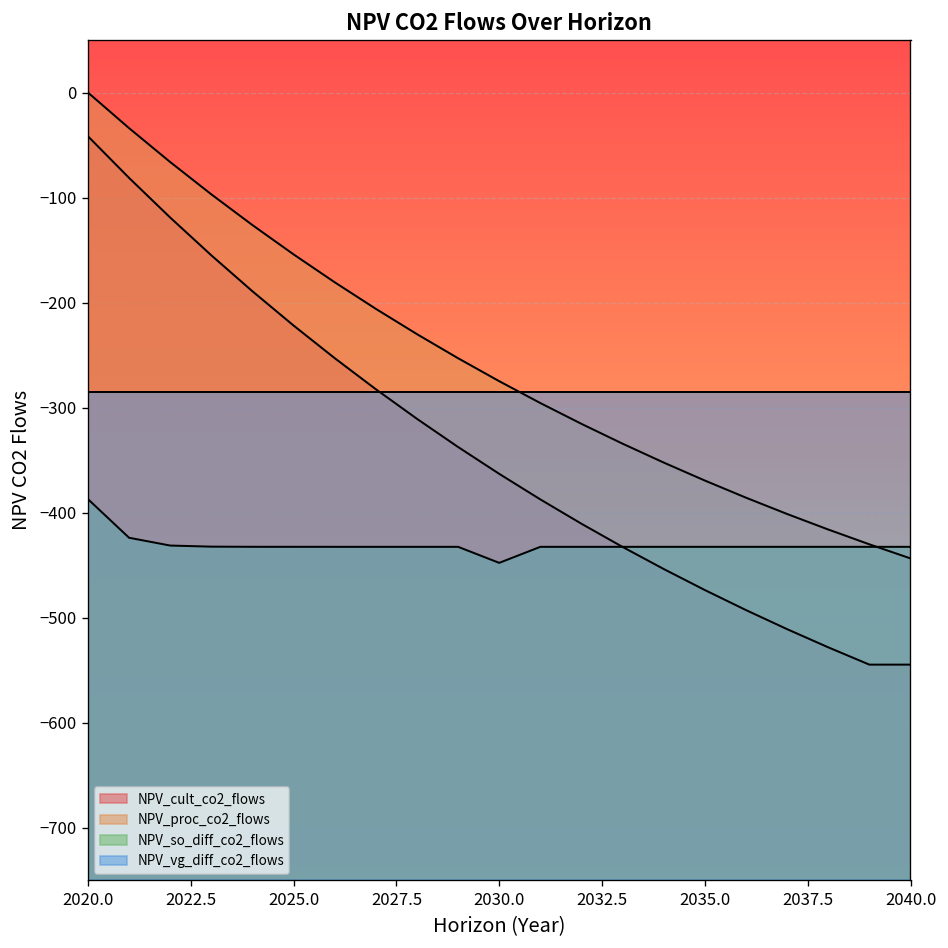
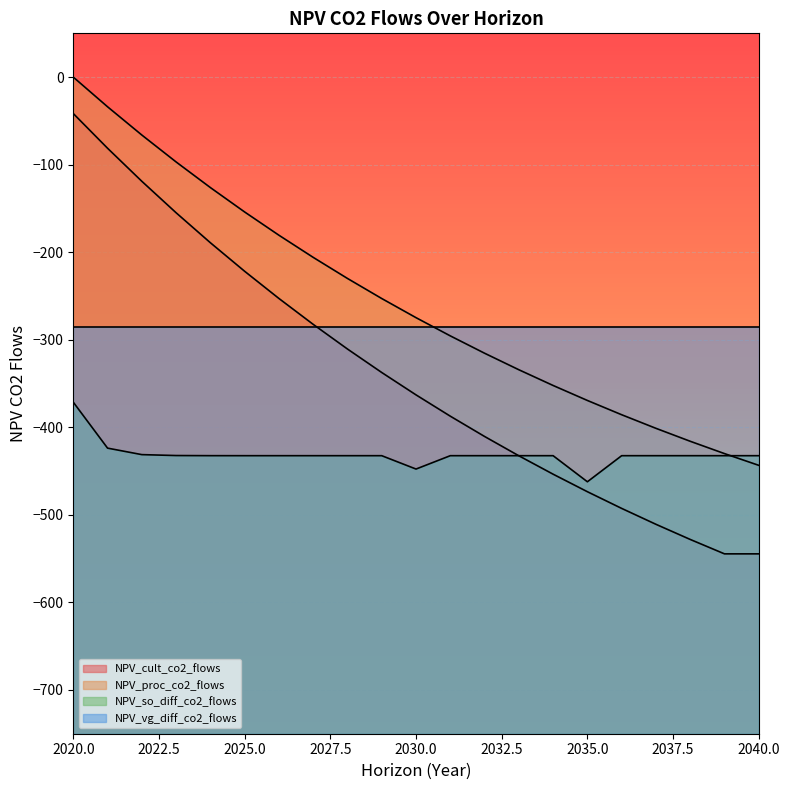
  {
    "NPV_so_diff_co2_flows": {
-     "2020.0": -390,
+     "2020.0": -370,
      "2025.0": -430,
      "2030.0": -450,
-     "2035.0": -430,
+     "2035.0": -460,
      "2040.0": -430
    },
    "NPV_vg_diff_co2_flows": {
      "2020.0": -290,
      "2025.0": -290,
      "2030.0": -290,
      "2035.0": -290,
      "2040.0": -290
    }
  }
